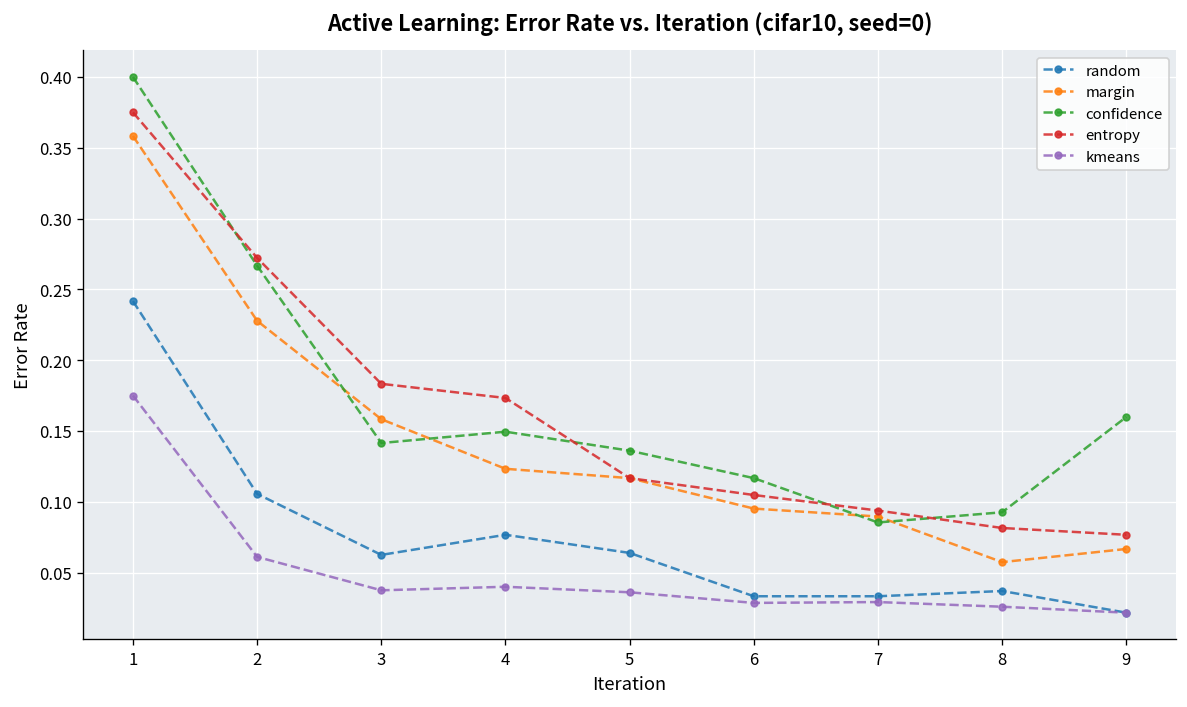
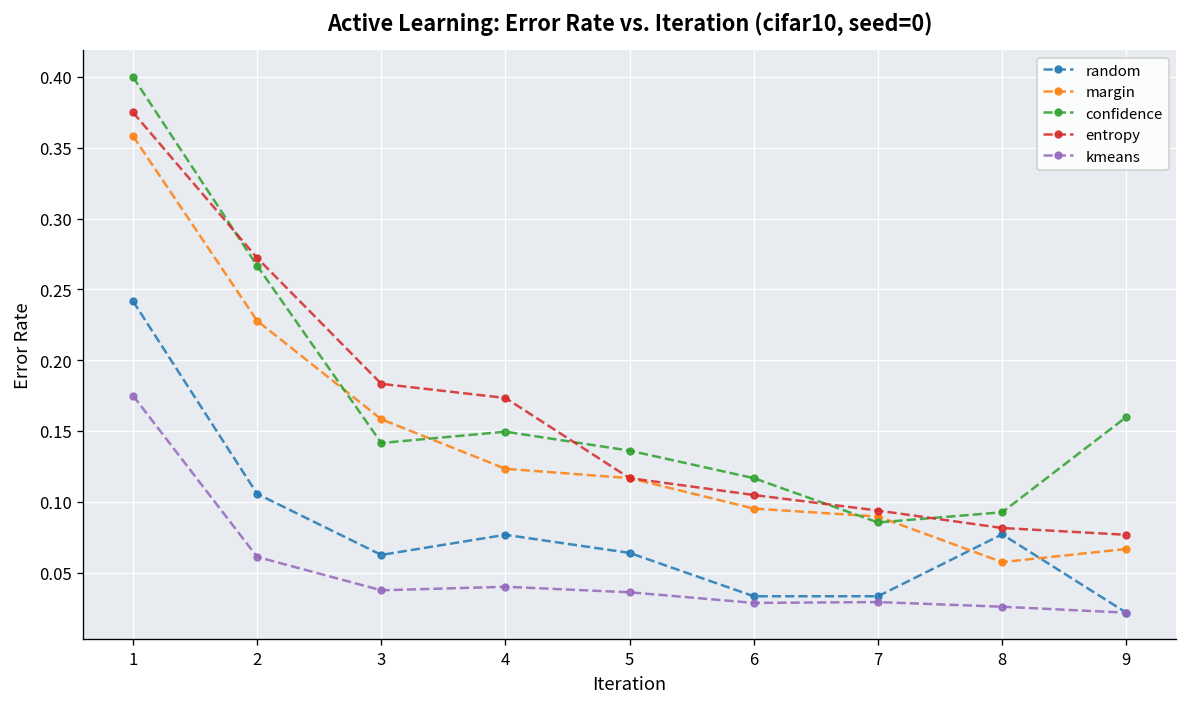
  {
    "random": {
      "1": 0.242,
      "2": 0.106,
      "3": 0.063,
      "4": 0.077,
      "5": 0.064,
      "6": 0.033,
      "7": 0.033,
-     "8": 0.037
+     "8": 0.077
    },
    "margin": {
      "1": 0.358,
      "2": 0.228,
      "3": 0.158,
      "4": 0.123,
      "6": 0.095,
      "7": 0.090,
      "8": 0.057,
      "9": 0.067
    },
    "confidence": {
      "1": 0.400,
      "2": 0.267,
      "3": 0.142,
      "4": 0.150,
      "5": 0.136,
      "6": 0.117,
      "7": 0.085,
      "8": 0.093,
      "9": 0.160
    },
    "entropy": {
      "1": 0.375,
      "2": 0.272,
      "3": 0.183,
      "4": 0.173,
      "6": 0.105,
      "7": 0.094,
      "8": 0.082,
      "9": 0.077
    },
    "kmeans": {
      "1": 0.175,
      "2": 0.061,
      "3": 0.038,
      "4": 0.040,
      "5": 0.036,
      "6": 0.029,
      "7": 0.029,
      "8": 0.026
    }
  }
